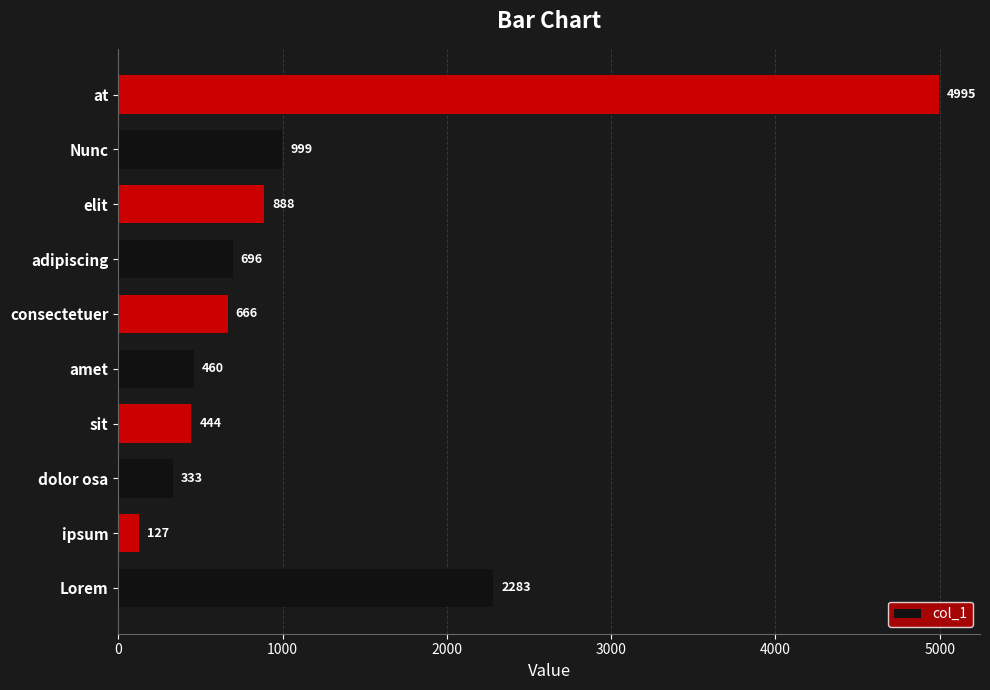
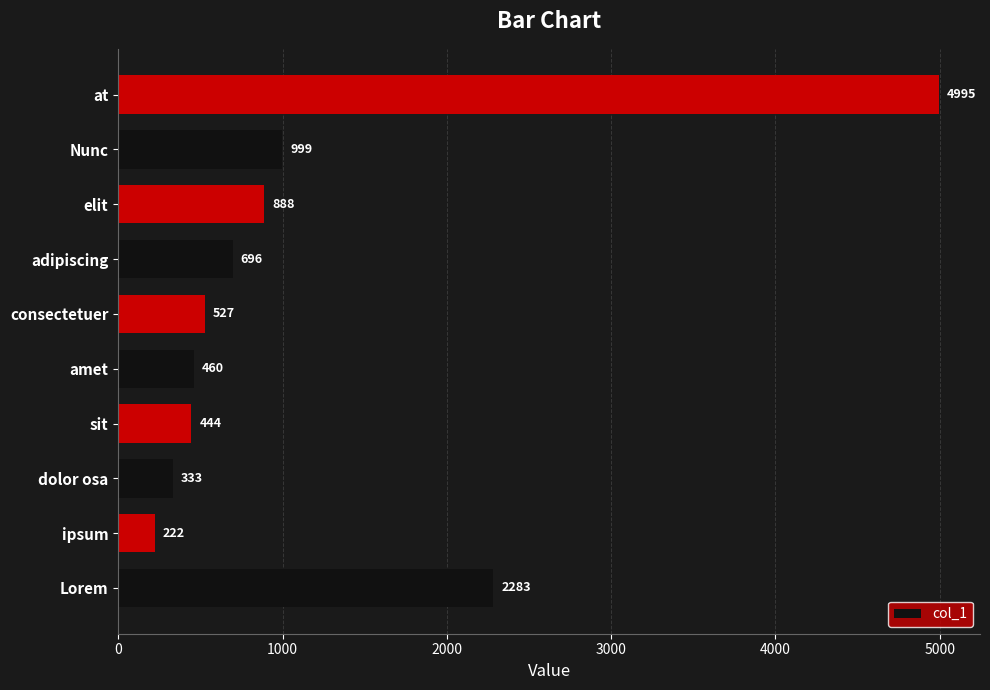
  {
    "at": 4995,
    "Nunc": 999,
    "elit": 888,
    "adipiscing": 696,
-   "consectetuer": 666,
+   "consectetuer": 527,
    "amet": 460,
    "sit": 444,
    "dolor osa": 333,
-   "ipsum": 127,
+   "ipsum": 222,
    "Lorem": 2283
  }
